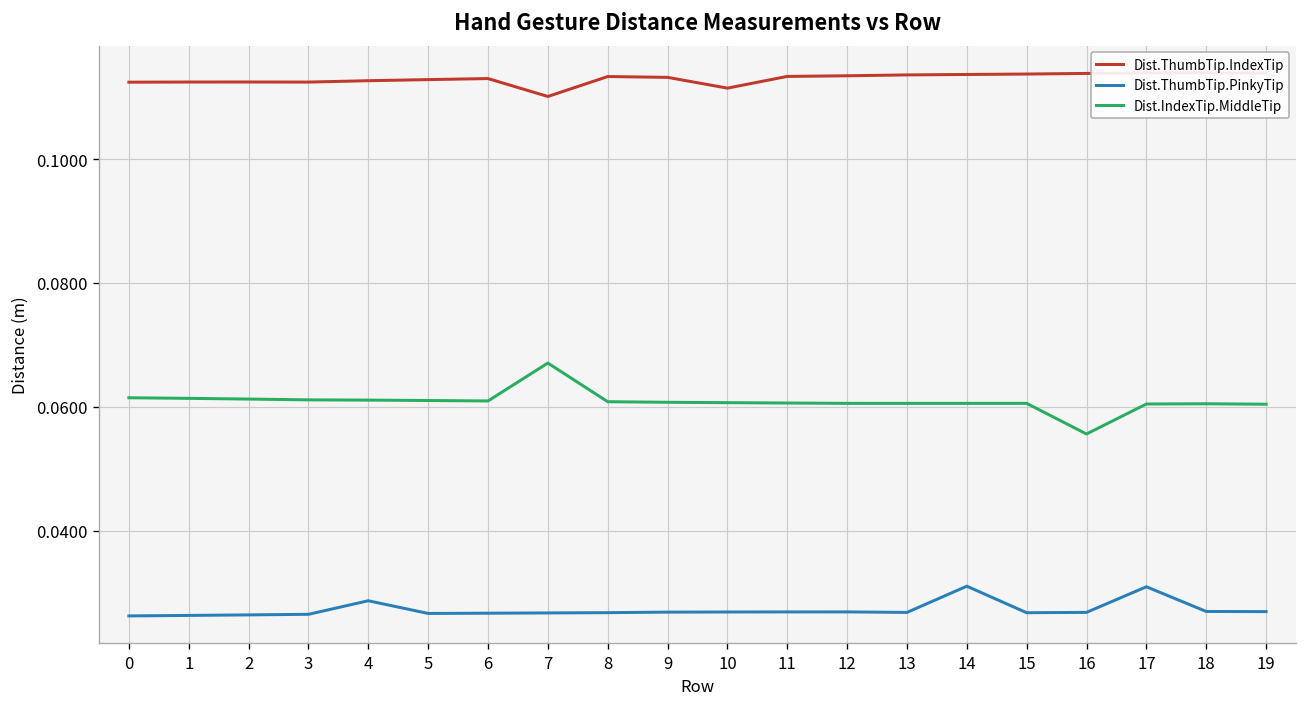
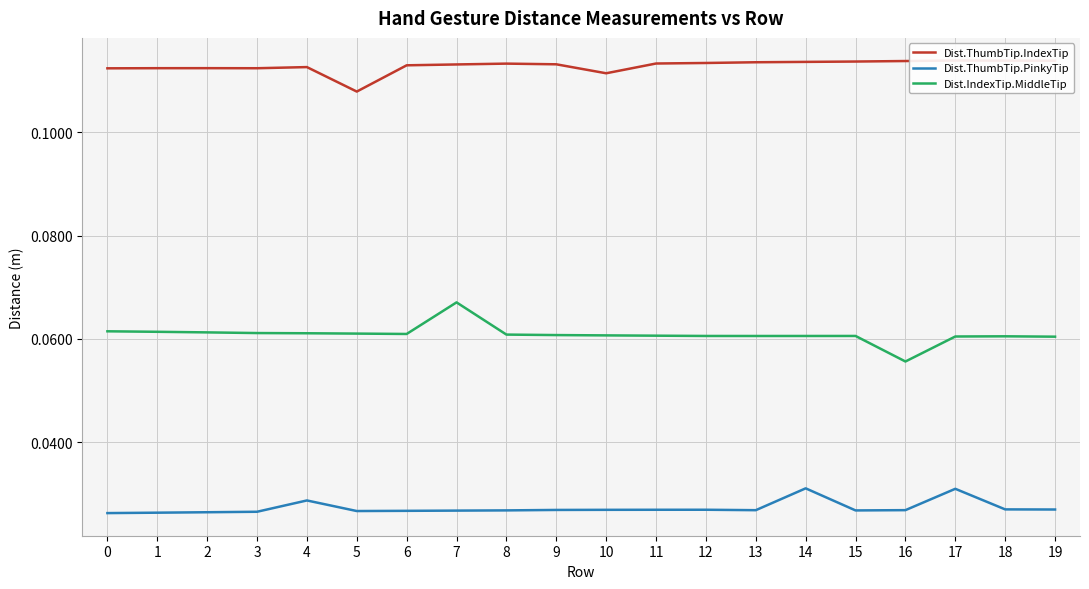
  {
    "Dist.ThumbTip.IndexTip": {
      "0": 0.112,
      "1": 0.112,
      "2": 0.112,
      "3": 0.112,
      "4": 0.113,
-     "5": 0.113,
+     "5": 0.108,
      "6": 0.113,
-     "7": 0.110,
+     "7": 0.113,
      "8": 0.113,
      "9": 0.113,
      "10": 0.111,
      "11": 0.113,
      "12": 0.113,
      "13": 0.114,
      "14": 0.114,
      "15": 0.114,
      "16": 0.114
    },
    "Dist.ThumbTip.PinkyTip": {
      "0": 0.026,
      "1": 0.026,
      "2": 0.026,
      "3": 0.026,
      "4": 0.029,
      "5": 0.027,
      "6": 0.027,
      "7": 0.027,
      "8": 0.027,
      "9": 0.027,
      "10": 0.027,
      "11": 0.027,
      "12": 0.027,
      "13": 0.027,
      "14": 0.031,
      "15": 0.027,
      "16": 0.027,
      "17": 0.031,
      "18": 0.027,
      "19": 0.027
    },
    "Dist.IndexTip.MiddleTip": {
      "0": 0.061,
      "1": 0.061,
      "2": 0.061,
      "3": 0.061,
      "4": 0.061,
      "5": 0.061,
      "6": 0.061,
      "7": 0.067,
      "8": 0.061,
      "9": 0.061,
      "10": 0.061,
      "11": 0.061,
      "12": 0.061,
      "13": 0.061,
      "14": 0.061,
      "15": 0.061,
      "16": 0.056,
      "17": 0.060,
      "18": 0.060,
      "19": 0.060
    }
  }
